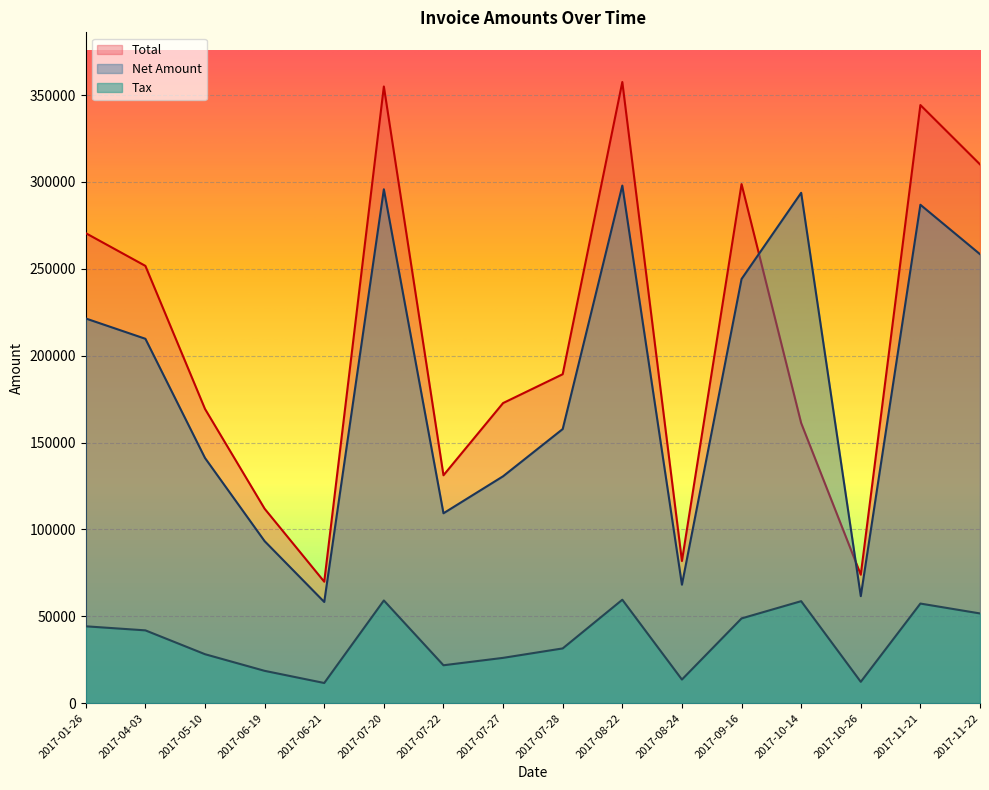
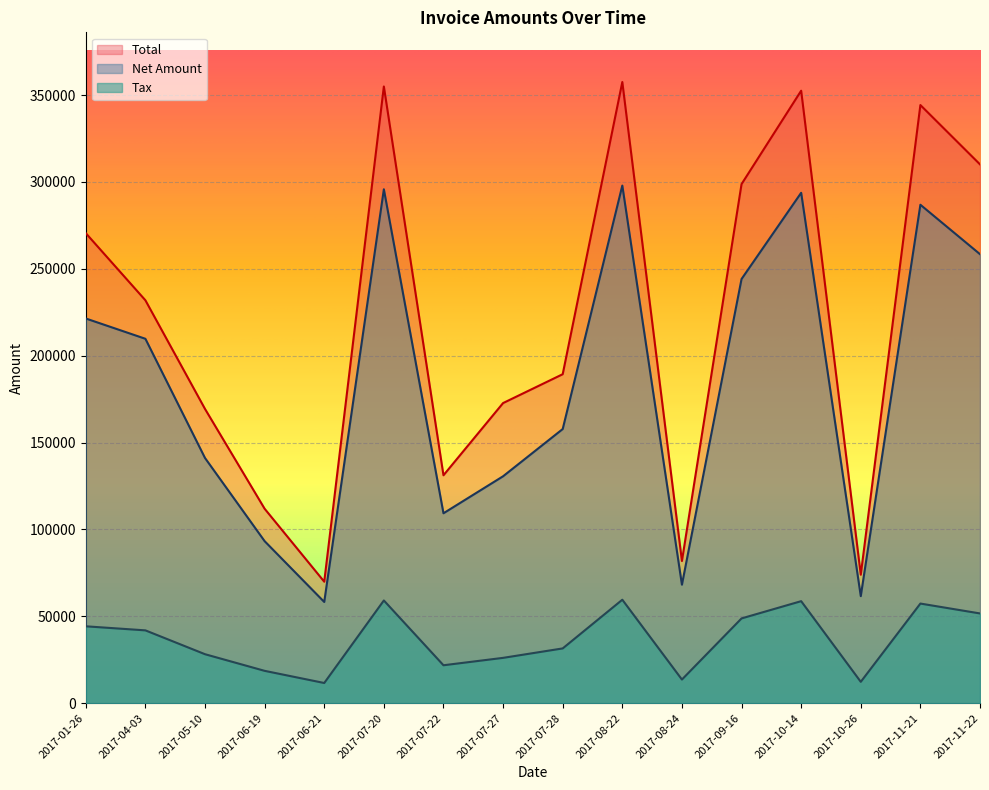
  {
    "Total": {
      "2017-01-26": 271000,
-     "2017-04-03": 252000,
+     "2017-04-03": 232000,
      "2017-05-10": 169000,
      "2017-06-19": 112000,
      "2017-06-21": 70000,
      "2017-07-20": 355000,
      "2017-07-22": 131000,
      "2017-07-27": 173000,
      "2017-07-28": 189000,
      "2017-08-22": 357000,
      "2017-08-24": 82000,
      "2017-09-16": 299000,
-     "2017-10-14": 161000,
+     "2017-10-14": 352000,
      "2017-10-26": 74000,
      "2017-11-21": 344000,
      "2017-11-22": 310000
    }
  }
